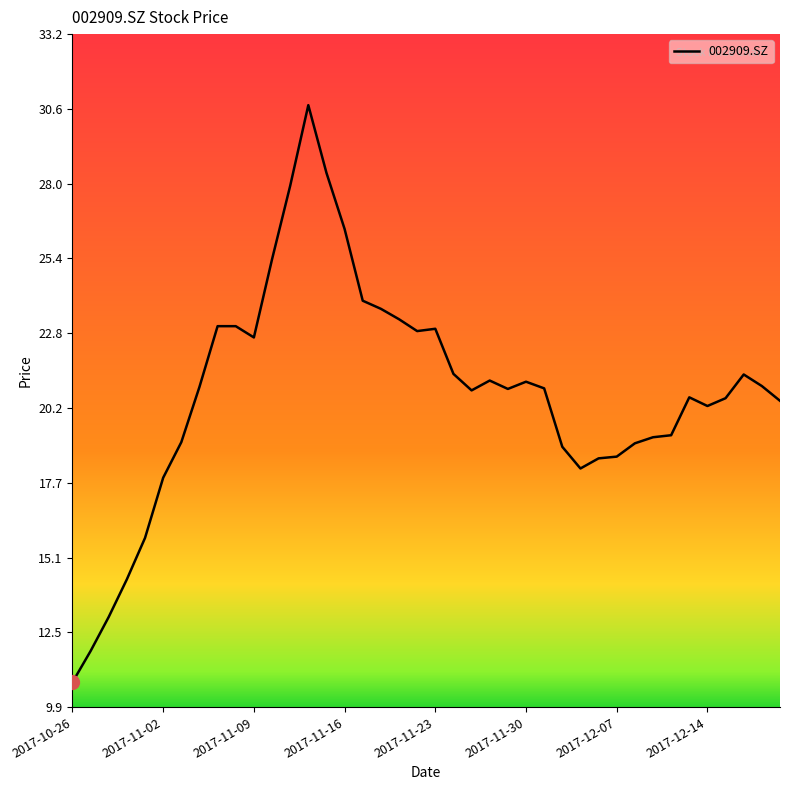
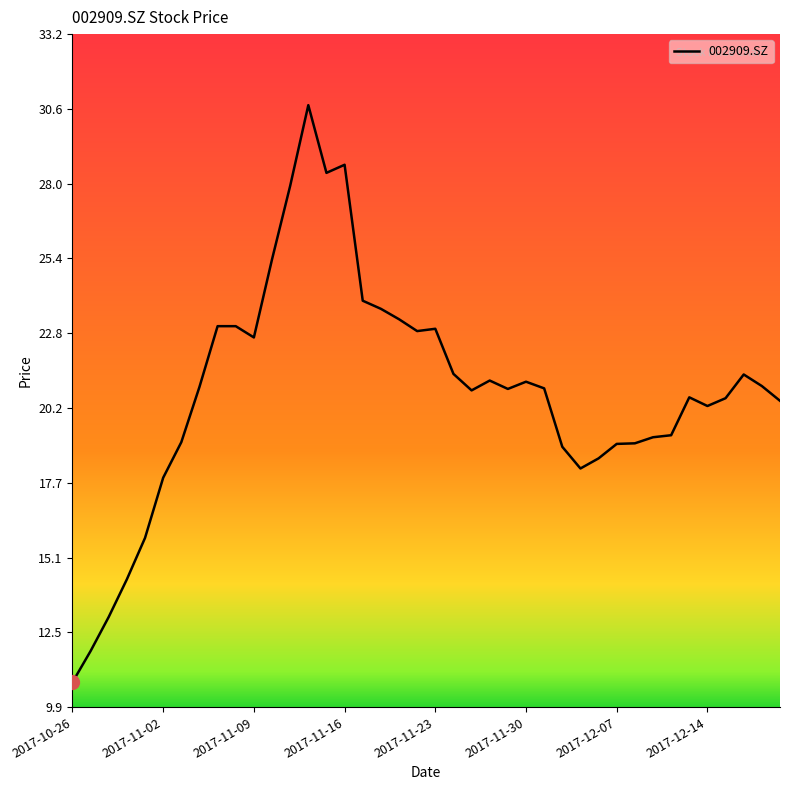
  {
    "002909.SZ": {
      "2017-11-02": 17.8,
      "2017-11-09": 22.7,
-     "2017-11-16": 26.4,
+     "2017-11-16": 28.7,
      "2017-11-23": 23.0,
      "2017-11-30": 21.2,
-     "2017-12-07": 18.6,
+     "2017-12-07": 19.0,
      "2017-12-14": 20.3
    }
  }
